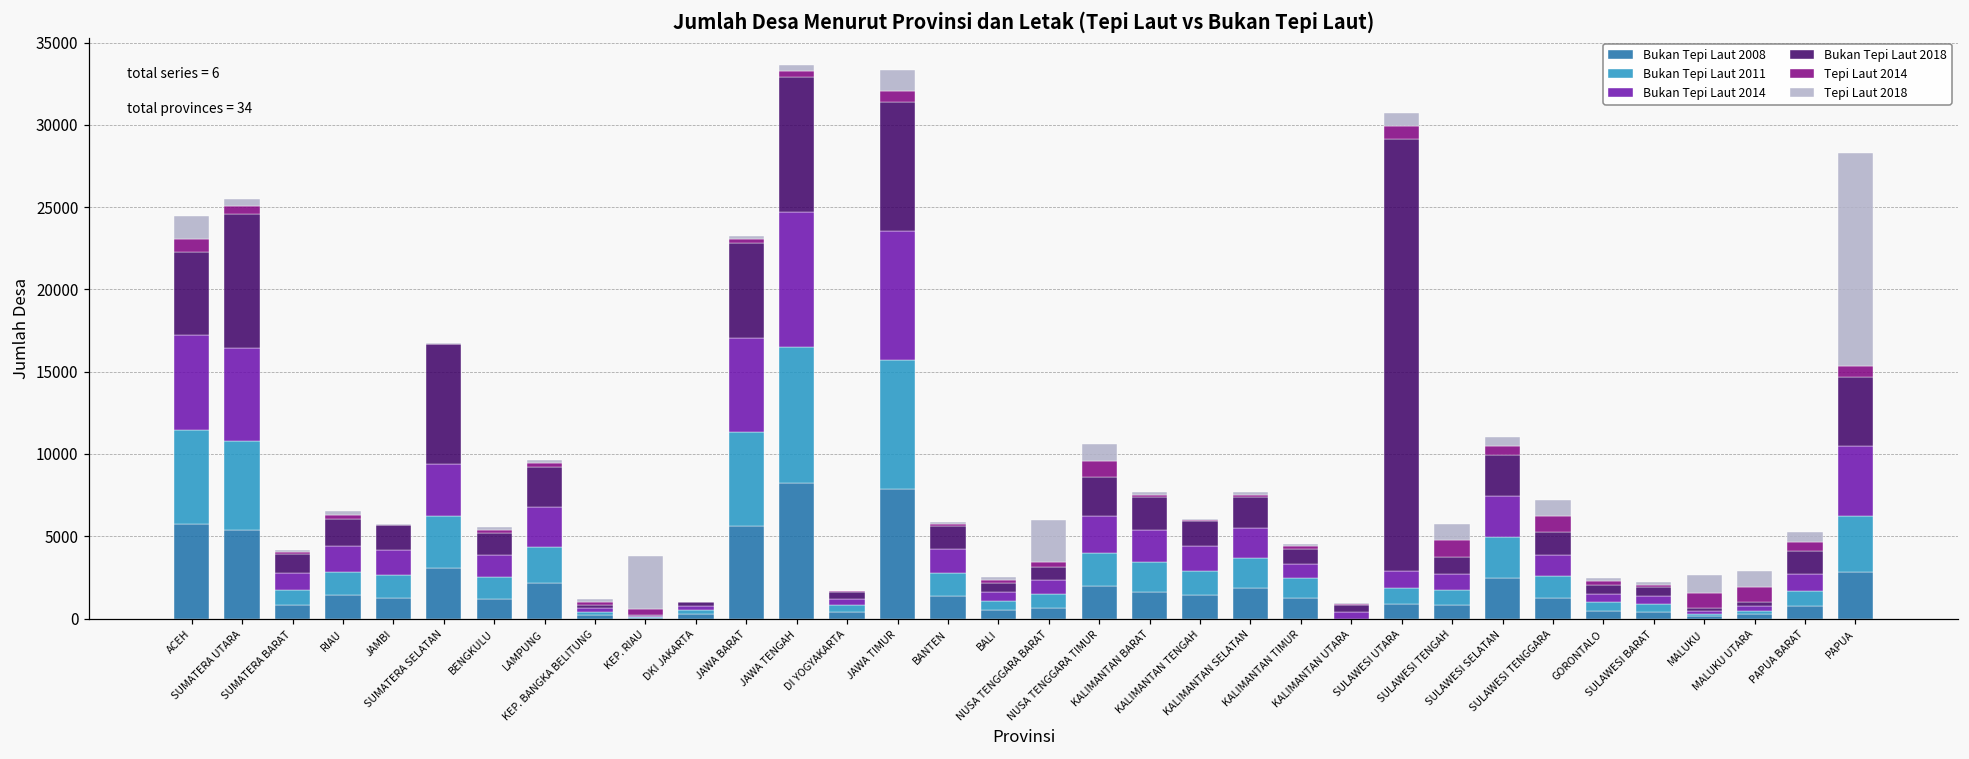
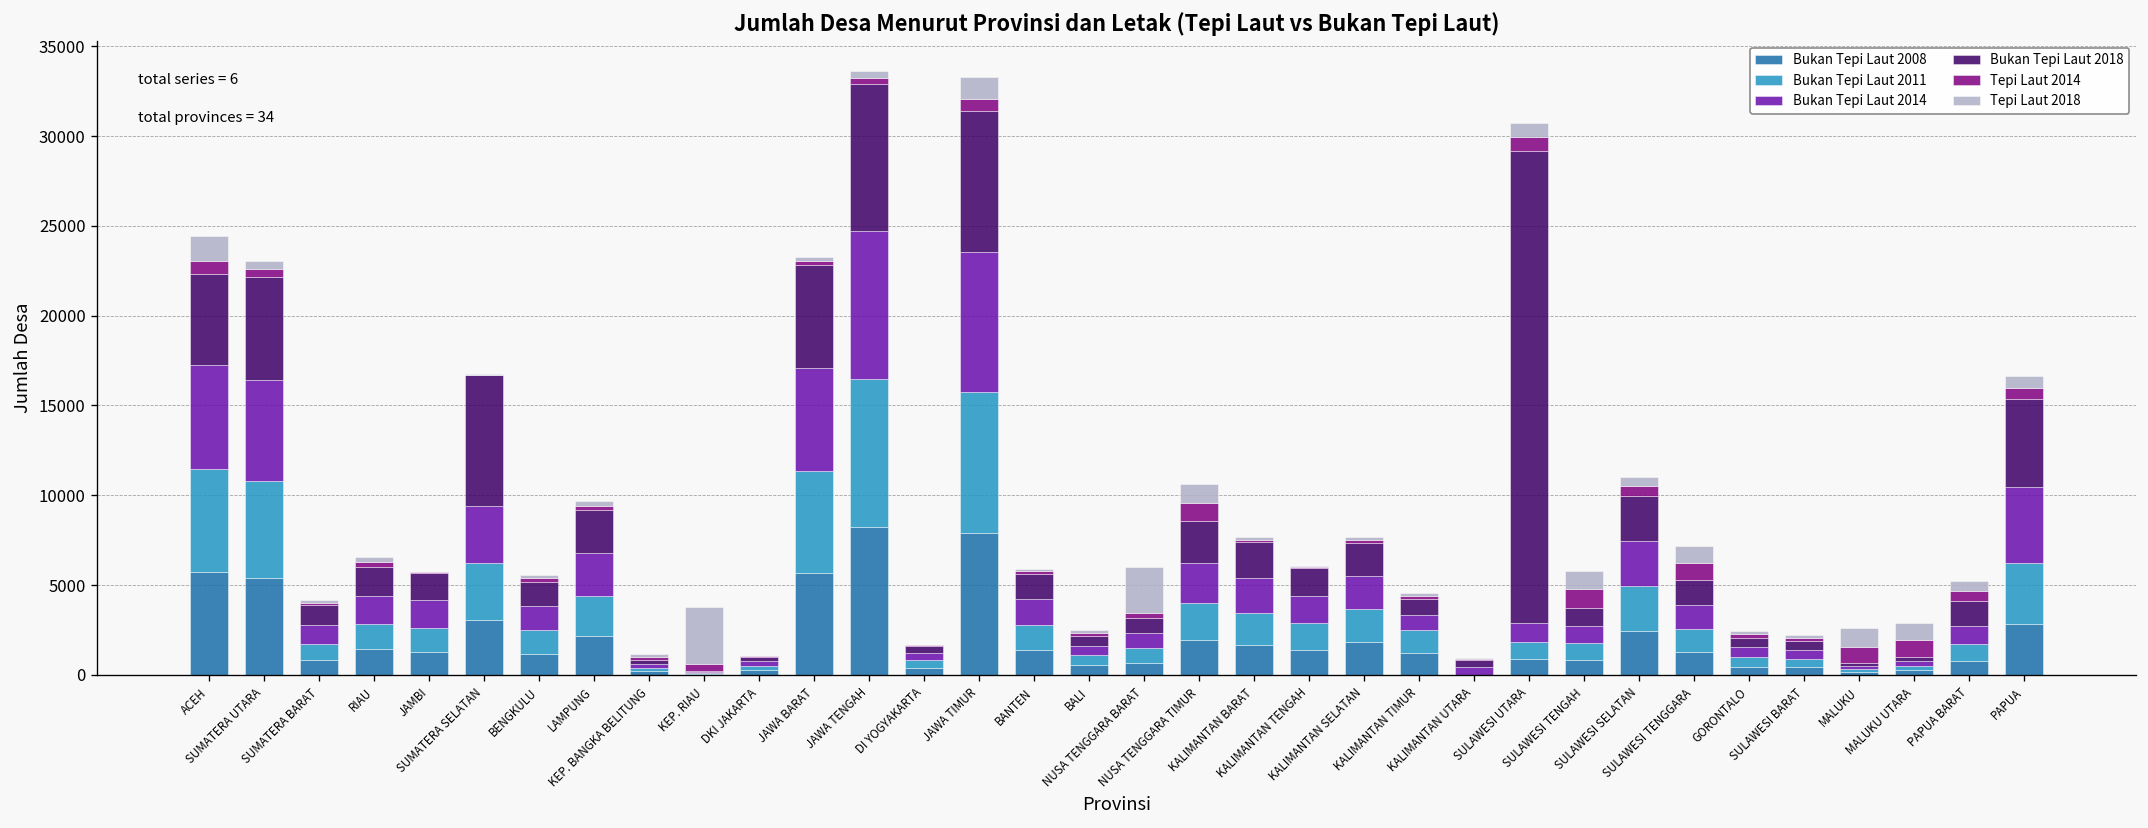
  {
    "Bukan Tepi Laut 2018": {
      "ACEH": 5100,
-     "SUMATERA UTARA": 8200,
+     "SUMATERA UTARA": 5700,
      "SUMATERA BARAT": 1100,
      "RIAU": 1600,
      "JAMBI": 1500,
      "SUMATERA SELATAN": 7300,
      "BENGKULU": 1300,
      "LAMPUNG": 2400,
      "KEP. BANGKA BELITUNG": 200,
      "DKI JAKARTA": 300,
      "JAWA BARAT": 5700,
      "JAWA TENGAH": 8200,
      "DI YOGYAKARTA": 400,
      "JAWA TIMUR": 7800,
      "BANTEN": 1400,
      "BALI": 500,
      "NUSA TENGGARA BARAT": 800,
      "NUSA TENGGARA TIMUR": 2300,
      "KALIMANTAN BARAT": 2000,
      "KALIMANTAN TENGAH": 1500,
      "KALIMANTAN SELATAN": 1800,
      "KALIMANTAN TIMUR": 900,
      "KALIMANTAN UTARA": 400,
      "SULAWESI UTARA": 26300,
      "SULAWESI TENGAH": 1000,
      "SULAWESI SELATAN": 2500,
      "SULAWESI TENGGARA": 1400,
      "GORONTALO": 500,
      "SULAWESI BARAT": 500,
      "MALUKU": 200,
      "MALUKU UTARA": 300,
      "PAPUA BARAT": 1400,
-     "PAPUA": 4200
+     "PAPUA": 4900
    },
    "Tepi Laut 2018": {
      "ACEH": 1400,
      "SUMATERA UTARA": 400,
      "RIAU": 300,
      "BENGKULU": 200,
      "LAMPUNG": 200,
      "KEP. RIAU": 3200,
      "JAWA BARAT": 200,
      "JAWA TENGAH": 400,
      "JAWA TIMUR": 1200,
      "BALI": 200,
      "NUSA TENGGARA BARAT": 2500,
      "NUSA TENGGARA TIMUR": 1000,
      "SULAWESI UTARA": 800,
      "SULAWESI TENGAH": 1000,
      "SULAWESI SELATAN": 500,
      "SULAWESI TENGGARA": 1000,
      "GORONTALO": 200,
      "MALUKU": 1100,
      "MALUKU UTARA": 900,
      "PAPUA BARAT": 600,
-     "PAPUA": 13000
+     "PAPUA": 700
    }
  }
